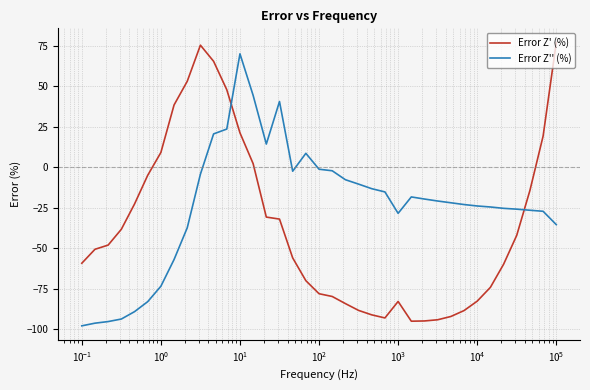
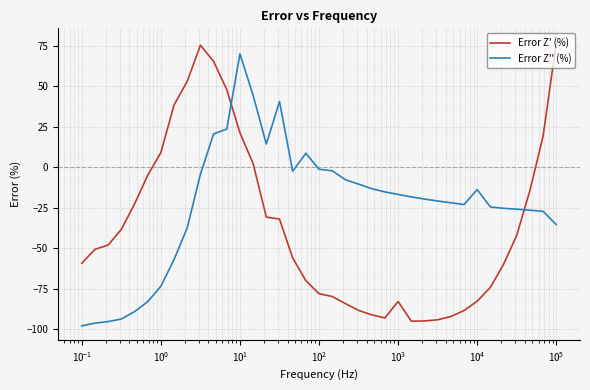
  {
    "Error Z' (%)": {
      "10^-1": -59,
      "10^0": 9,
      "10^1": 21,
      "10^2": -78,
      "10^3": -83,
      "10^4": -83
    },
    "Error Z'' (%)": {
      "10^-1": -98,
      "10^0": -73,
      "10^1": 70,
      "10^2": -1,
-     "10^3": -28,
-     "10^4": -24,
+     "10^3": -17,
+     "10^4": -14,
      "10^5": -35
    }
  }
